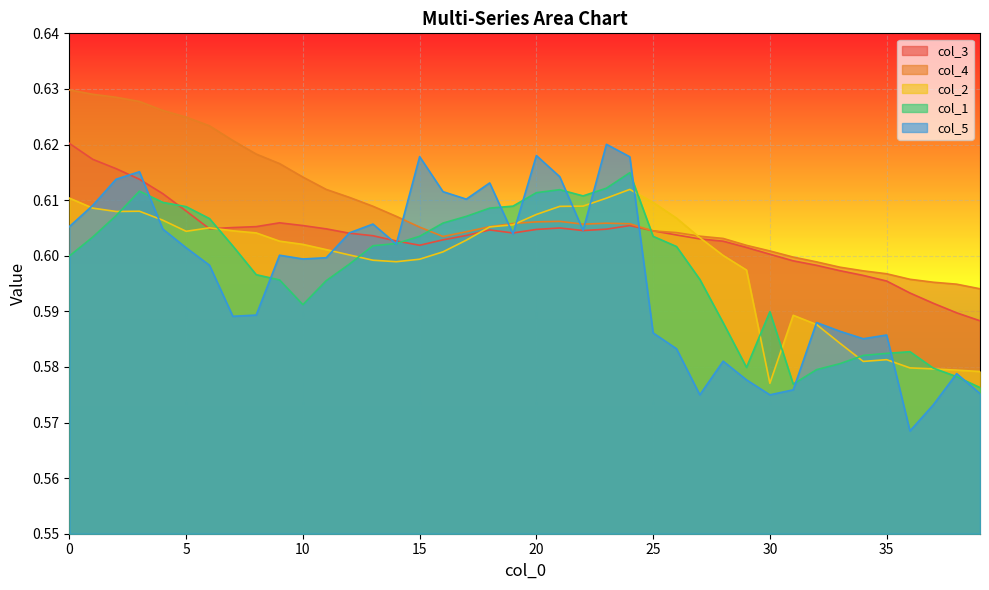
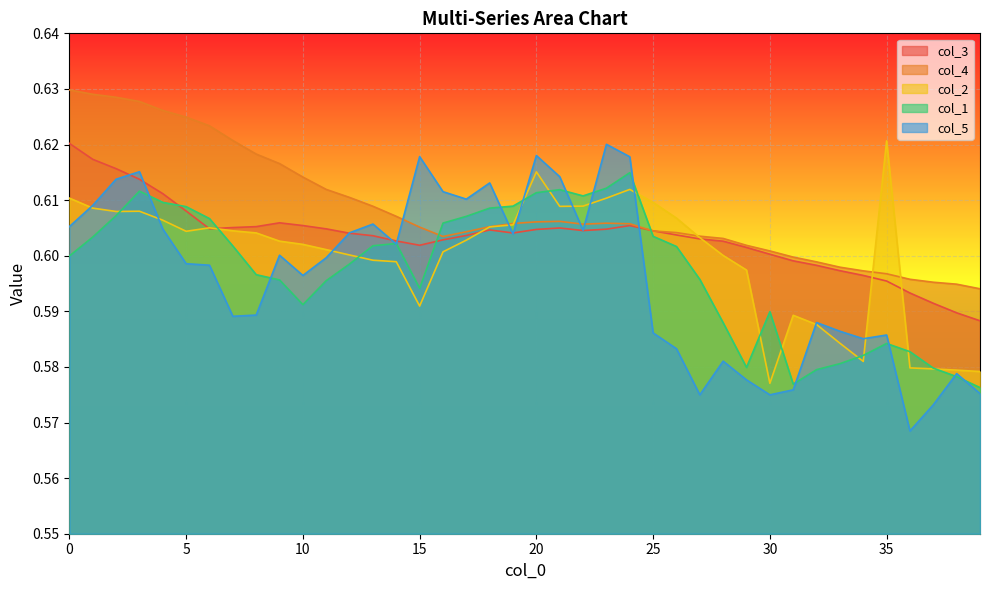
  {
    "col_2": {
      "0": 0.610,
      "5": 0.604,
      "10": 0.602,
-     "15": 0.599,
-     "20": 0.607,
+     "15": 0.591,
+     "20": 0.615,
      "25": 0.610,
      "30": 0.577,
-     "35": 0.581
+     "35": 0.621
    },
    "col_1": {
      "0": 0.600,
      "5": 0.609,
      "10": 0.591,
-     "15": 0.603,
+     "15": 0.594,
      "20": 0.611,
      "25": 0.603,
      "30": 0.590,
-     "35": 0.582
+     "35": 0.584
    },
    "col_5": {
      "0": 0.605,
-     "5": 0.601,
-     "10": 0.599,
+     "5": 0.599,
+     "10": 0.596,
      "15": 0.618,
      "20": 0.618,
      "25": 0.586,
      "30": 0.575,
      "35": 0.586
    }
  }
